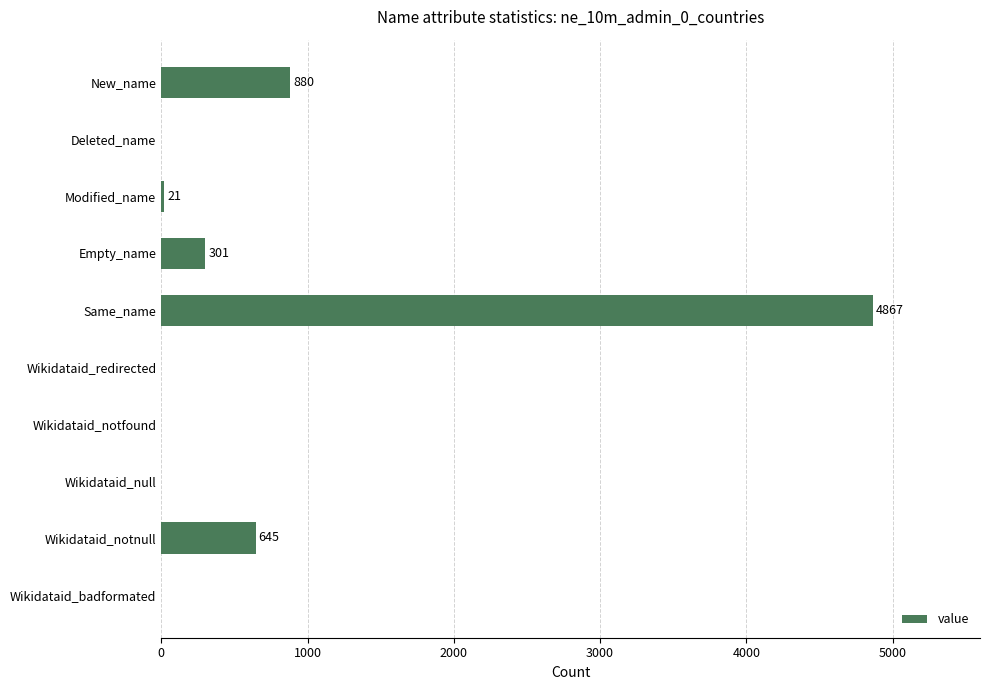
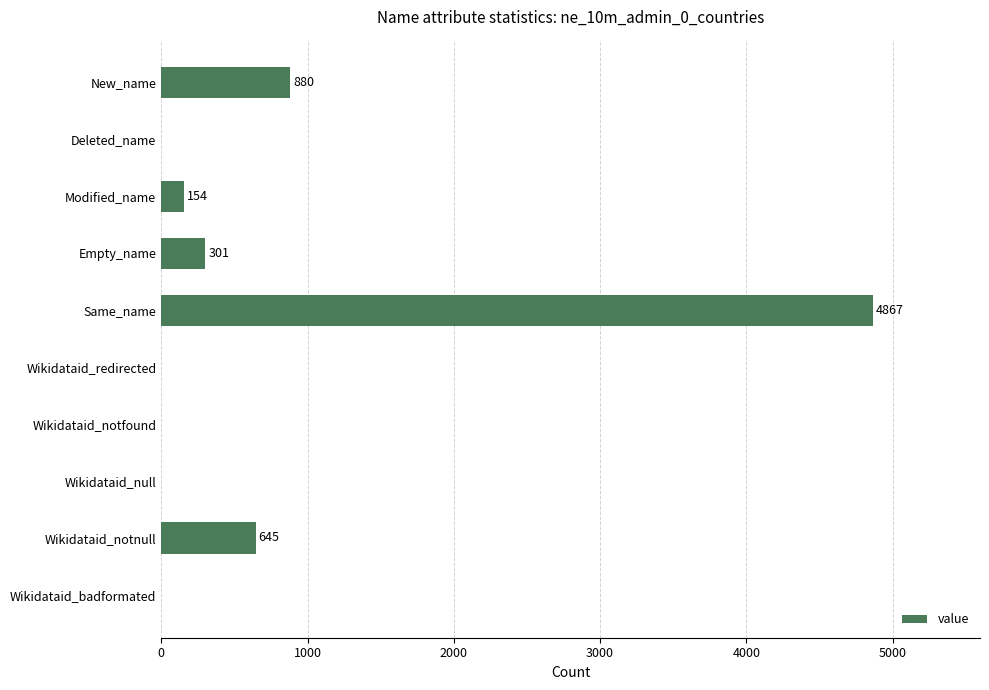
  {
    "New_name": 880,
-   "Modified_name": 21,
+   "Modified_name": 154,
    "Empty_name": 301,
    "Same_name": 4867,
    "Wikidataid_notnull": 645
  }
